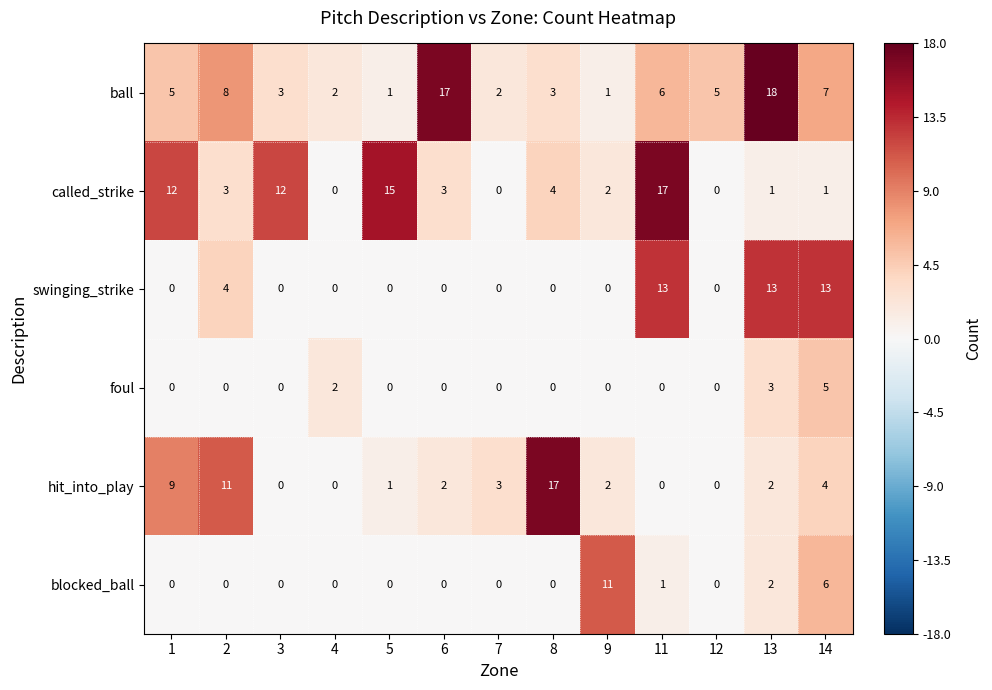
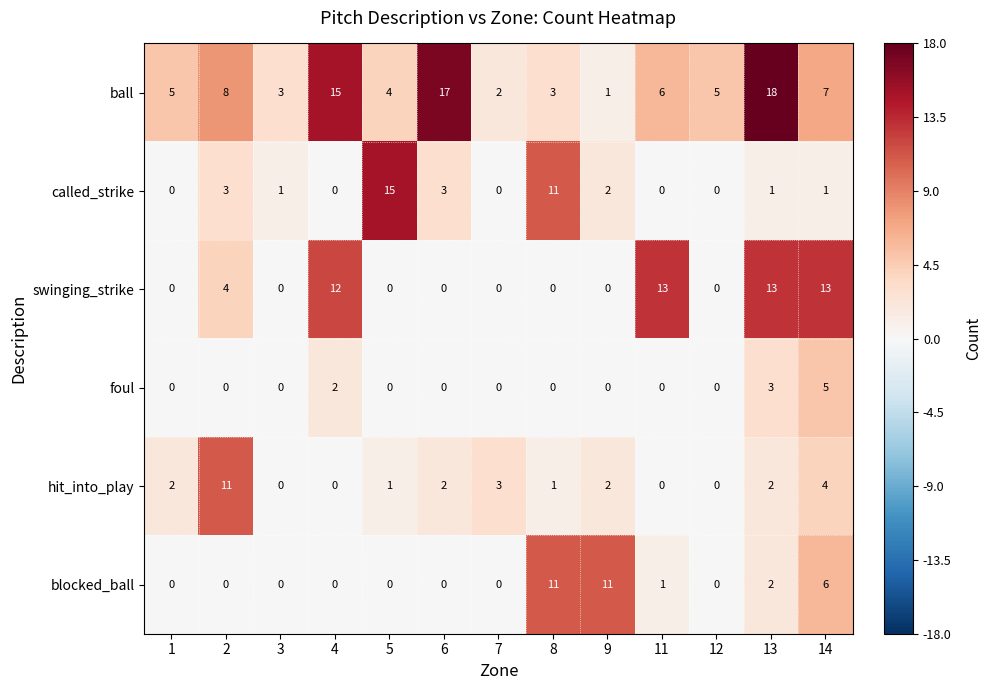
  {
    "ball": {
      "1": 5,
      "2": 8,
      "3": 3,
-     "4": 2,
-     "5": 1,
+     "4": 15,
+     "5": 4,
      "6": 17,
      "7": 2,
      "8": 3,
      "9": 1,
      "11": 6,
      "12": 5,
      "13": 18,
      "14": 7
    },
    "called_strike": {
-     "1": 12,
+     "1": 0,
      "2": 3,
-     "3": 12,
+     "3": 1,
      "4": 0,
      "5": 15,
      "6": 3,
      "7": 0,
-     "8": 4,
+     "8": 11,
      "9": 2,
-     "11": 17,
+     "11": 0,
      "12": 0,
      "13": 1,
      "14": 1
    },
    "swinging_strike": {
      "1": 0,
      "2": 4,
      "3": 0,
-     "4": 0,
+     "4": 12,
      "5": 0,
      "6": 0,
      "7": 0,
      "8": 0,
      "9": 0,
      "11": 13,
      "12": 0,
      "13": 13,
      "14": 13
    },
    "foul": {
      "1": 0,
      "2": 0,
      "3": 0,
      "4": 2,
      "5": 0,
      "6": 0,
      "7": 0,
      "8": 0,
      "9": 0,
      "11": 0,
      "12": 0,
      "13": 3,
      "14": 5
    },
    "hit_into_play": {
-     "1": 9,
+     "1": 2,
      "2": 11,
      "3": 0,
      "4": 0,
      "5": 1,
      "6": 2,
      "7": 3,
-     "8": 17,
+     "8": 1,
      "9": 2,
      "11": 0,
      "12": 0,
      "13": 2,
      "14": 4
    },
    "blocked_ball": {
      "1": 0,
      "2": 0,
      "3": 0,
      "4": 0,
      "5": 0,
      "6": 0,
      "7": 0,
-     "8": 0,
+     "8": 11,
      "9": 11,
      "11": 1,
      "12": 0,
      "13": 2,
      "14": 6
    }
  }
